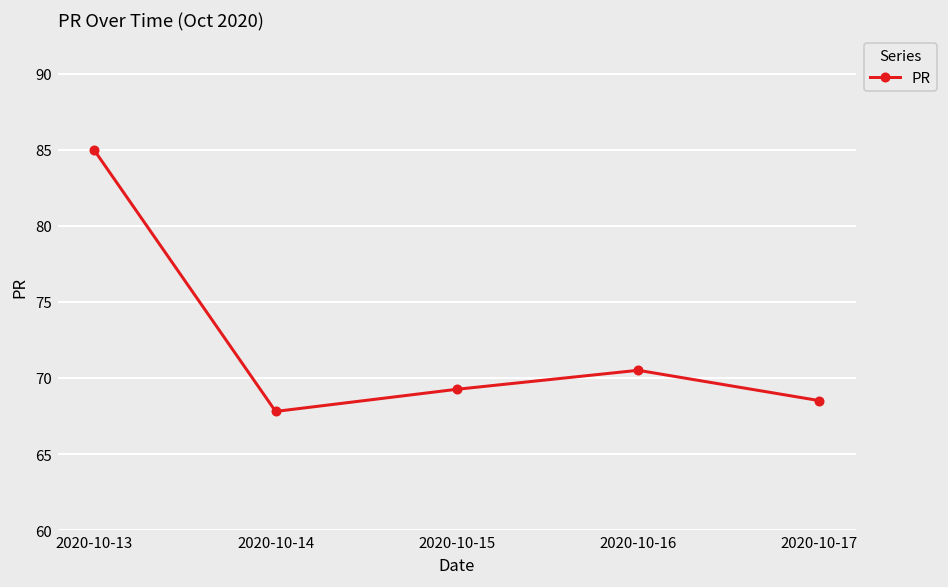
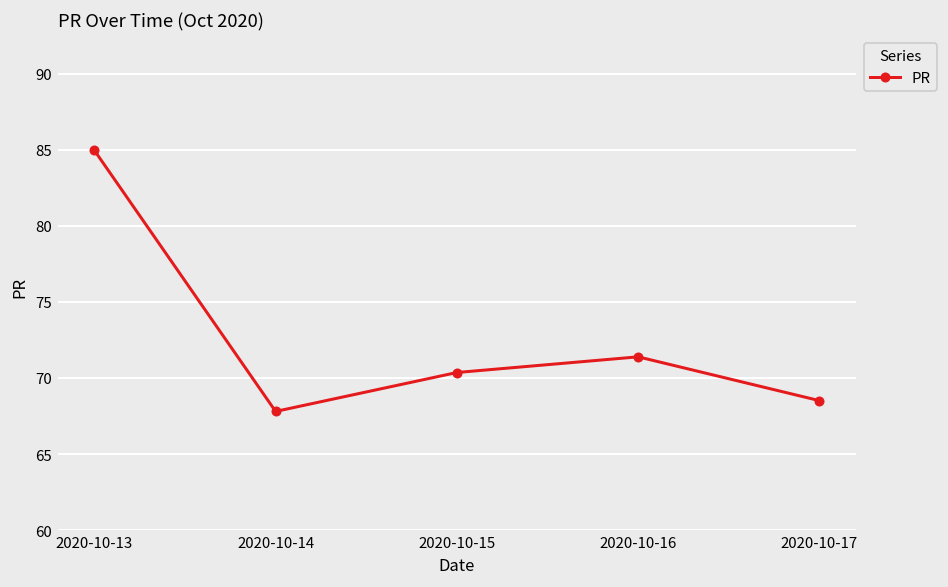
  {
    "2020-10-13": 85.0,
    "2020-10-14": 67.8,
-   "2020-10-15": 69.3,
-   "2020-10-16": 70.5,
+   "2020-10-15": 70.4,
+   "2020-10-16": 71.4,
    "2020-10-17": 68.5
  }
